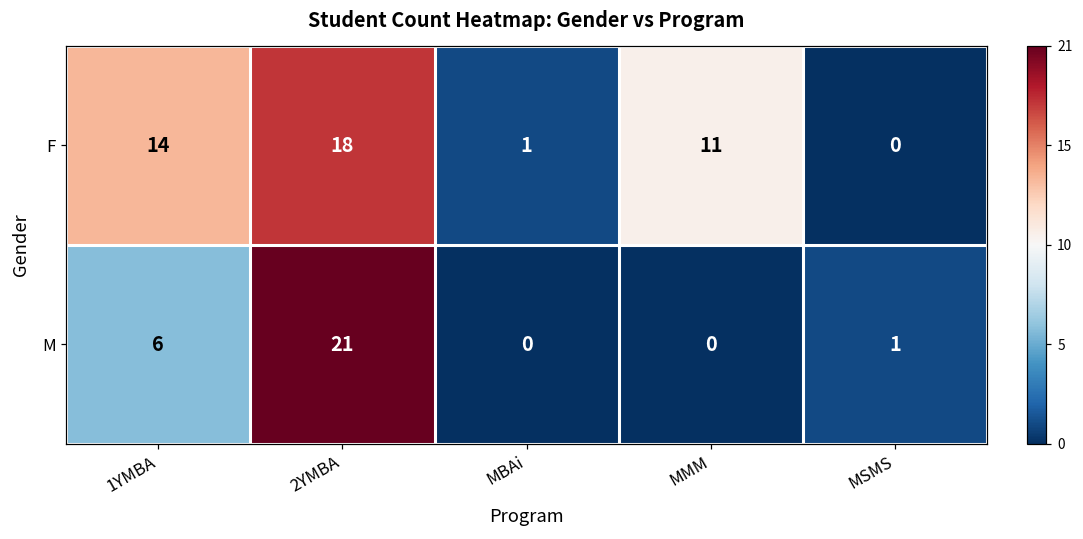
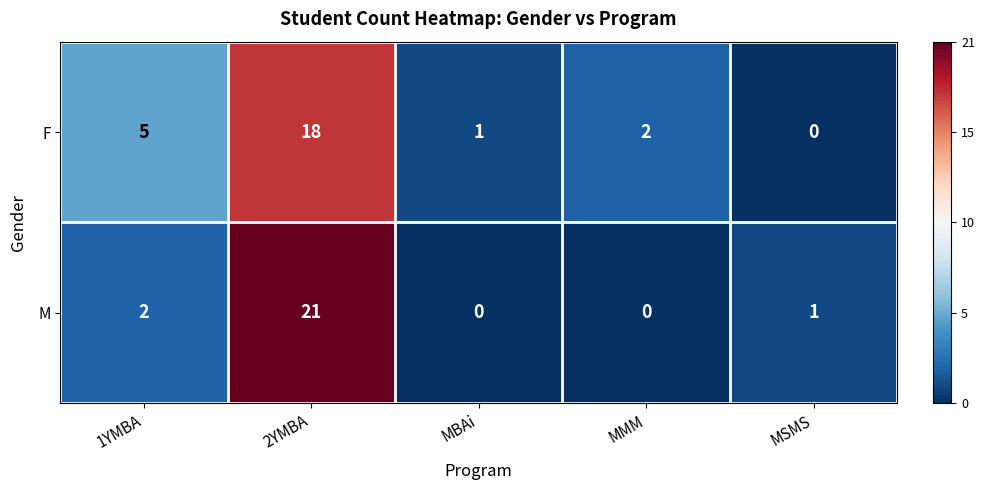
  {
    "F": {
-     "1YMBA": 14,
+     "1YMBA": 5,
      "2YMBA": 18,
      "MBAi": 1,
-     "MMM": 11,
+     "MMM": 2,
      "MSMS": 0
    },
    "M": {
-     "1YMBA": 6,
+     "1YMBA": 2,
      "2YMBA": 21,
      "MBAi": 0,
      "MMM": 0,
      "MSMS": 1
    }
  }
